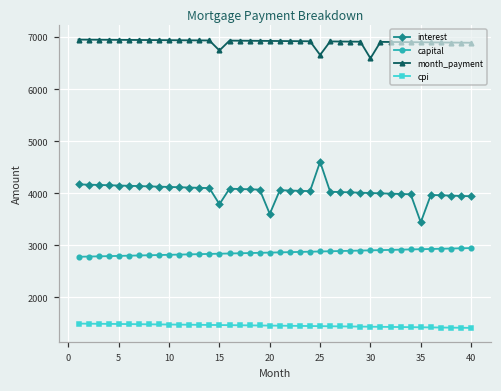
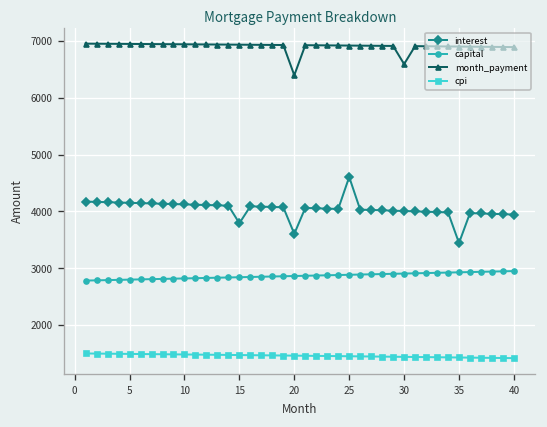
  {
    "interest": {
      "5": 4200,
      "10": 4100,
      "15": 3800,
      "20": 3600,
      "25": 4600,
      "30": 4000,
      "35": 3400,
      "40": 3900
    },
    "month_payment": {
      "5": 7000,
      "10": 6900,
-     "15": 6700,
-     "20": 6900,
-     "25": 6700,
+     "15": 6900,
+     "20": 6400,
+     "25": 6900,
      "30": 6600
    }
  }
